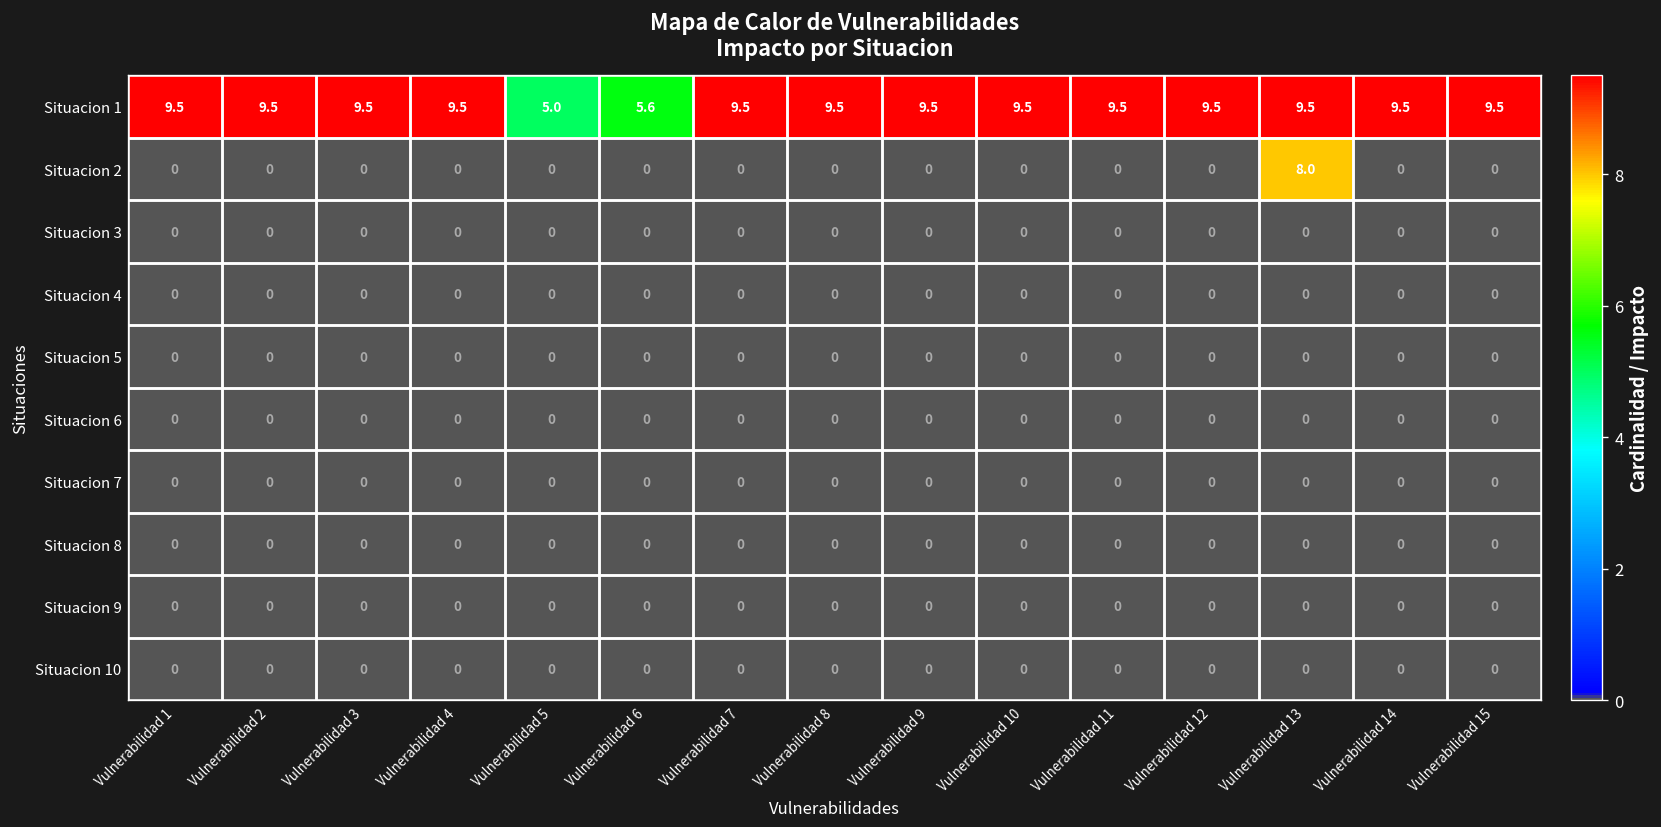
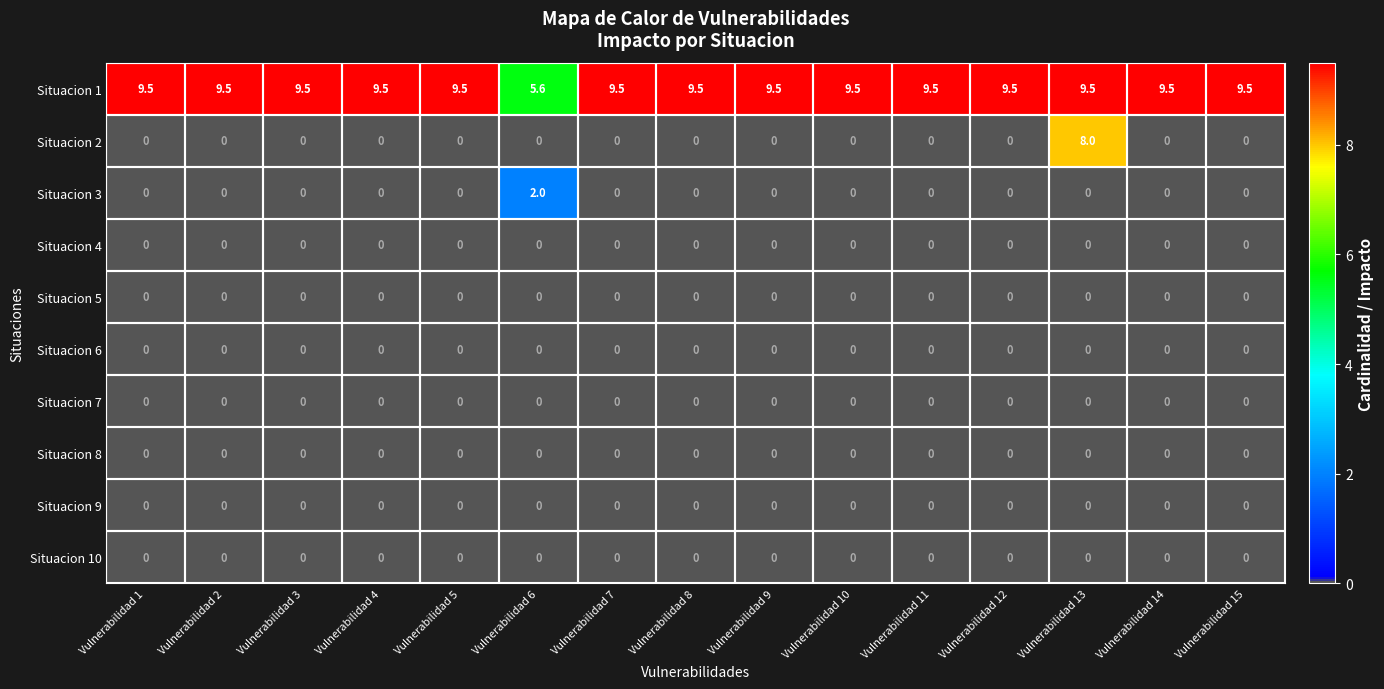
  {
    "Situacion 1": {
      "Vulnerabilidad 1": 9.5,
      "Vulnerabilidad 2": 9.5,
      "Vulnerabilidad 3": 9.5,
      "Vulnerabilidad 4": 9.5,
-     "Vulnerabilidad 5": 5.0,
+     "Vulnerabilidad 5": 9.5,
      "Vulnerabilidad 6": 5.6,
      "Vulnerabilidad 7": 9.5,
      "Vulnerabilidad 8": 9.5,
      "Vulnerabilidad 9": 9.5,
      "Vulnerabilidad 10": 9.5,
      "Vulnerabilidad 11": 9.5,
      "Vulnerabilidad 12": 9.5,
      "Vulnerabilidad 13": 9.5,
      "Vulnerabilidad 14": 9.5,
      "Vulnerabilidad 15": 9.5
    },
    "Situacion 2": {
      "Vulnerabilidad 1": 0,
      "Vulnerabilidad 2": 0,
      "Vulnerabilidad 3": 0,
      "Vulnerabilidad 4": 0,
      "Vulnerabilidad 5": 0,
      "Vulnerabilidad 6": 0,
      "Vulnerabilidad 7": 0,
      "Vulnerabilidad 8": 0,
      "Vulnerabilidad 9": 0,
      "Vulnerabilidad 10": 0,
      "Vulnerabilidad 11": 0,
      "Vulnerabilidad 12": 0,
      "Vulnerabilidad 13": 8.0,
      "Vulnerabilidad 14": 0,
      "Vulnerabilidad 15": 0
    },
    "Situacion 3": {
      "Vulnerabilidad 1": 0,
      "Vulnerabilidad 2": 0,
      "Vulnerabilidad 3": 0,
      "Vulnerabilidad 4": 0,
      "Vulnerabilidad 5": 0,
-     "Vulnerabilidad 6": 0,
+     "Vulnerabilidad 6": 2.0,
      "Vulnerabilidad 7": 0,
      "Vulnerabilidad 8": 0,
      "Vulnerabilidad 9": 0,
      "Vulnerabilidad 10": 0,
      "Vulnerabilidad 11": 0,
      "Vulnerabilidad 12": 0,
      "Vulnerabilidad 13": 0,
      "Vulnerabilidad 14": 0,
      "Vulnerabilidad 15": 0
    },
    "Situacion 4": {
      "Vulnerabilidad 1": 0,
      "Vulnerabilidad 2": 0,
      "Vulnerabilidad 3": 0,
      "Vulnerabilidad 4": 0,
      "Vulnerabilidad 5": 0,
      "Vulnerabilidad 6": 0,
      "Vulnerabilidad 7": 0,
      "Vulnerabilidad 8": 0,
      "Vulnerabilidad 9": 0,
      "Vulnerabilidad 10": 0,
      "Vulnerabilidad 11": 0,
      "Vulnerabilidad 12": 0,
      "Vulnerabilidad 13": 0,
      "Vulnerabilidad 14": 0,
      "Vulnerabilidad 15": 0
    },
    "Situacion 5": {
      "Vulnerabilidad 1": 0,
      "Vulnerabilidad 2": 0,
      "Vulnerabilidad 3": 0,
      "Vulnerabilidad 4": 0,
      "Vulnerabilidad 5": 0,
      "Vulnerabilidad 6": 0,
      "Vulnerabilidad 7": 0,
      "Vulnerabilidad 8": 0,
      "Vulnerabilidad 9": 0,
      "Vulnerabilidad 10": 0,
      "Vulnerabilidad 11": 0,
      "Vulnerabilidad 12": 0,
      "Vulnerabilidad 13": 0,
      "Vulnerabilidad 14": 0,
      "Vulnerabilidad 15": 0
    },
    "Situacion 6": {
      "Vulnerabilidad 1": 0,
      "Vulnerabilidad 2": 0,
      "Vulnerabilidad 3": 0,
      "Vulnerabilidad 4": 0,
      "Vulnerabilidad 5": 0,
      "Vulnerabilidad 6": 0,
      "Vulnerabilidad 7": 0,
      "Vulnerabilidad 8": 0,
      "Vulnerabilidad 9": 0,
      "Vulnerabilidad 10": 0,
      "Vulnerabilidad 11": 0,
      "Vulnerabilidad 12": 0,
      "Vulnerabilidad 13": 0,
      "Vulnerabilidad 14": 0,
      "Vulnerabilidad 15": 0
    },
    "Situacion 7": {
      "Vulnerabilidad 1": 0,
      "Vulnerabilidad 2": 0,
      "Vulnerabilidad 3": 0,
      "Vulnerabilidad 4": 0,
      "Vulnerabilidad 5": 0,
      "Vulnerabilidad 6": 0,
      "Vulnerabilidad 7": 0,
      "Vulnerabilidad 8": 0,
      "Vulnerabilidad 9": 0,
      "Vulnerabilidad 10": 0,
      "Vulnerabilidad 11": 0,
      "Vulnerabilidad 12": 0,
      "Vulnerabilidad 13": 0,
      "Vulnerabilidad 14": 0,
      "Vulnerabilidad 15": 0
    },
    "Situacion 8": {
      "Vulnerabilidad 1": 0,
      "Vulnerabilidad 2": 0,
      "Vulnerabilidad 3": 0,
      "Vulnerabilidad 4": 0,
      "Vulnerabilidad 5": 0,
      "Vulnerabilidad 6": 0,
      "Vulnerabilidad 7": 0,
      "Vulnerabilidad 8": 0,
      "Vulnerabilidad 9": 0,
      "Vulnerabilidad 10": 0,
      "Vulnerabilidad 11": 0,
      "Vulnerabilidad 12": 0,
      "Vulnerabilidad 13": 0,
      "Vulnerabilidad 14": 0,
      "Vulnerabilidad 15": 0
    },
    "Situacion 9": {
      "Vulnerabilidad 1": 0,
      "Vulnerabilidad 2": 0,
      "Vulnerabilidad 3": 0,
      "Vulnerabilidad 4": 0,
      "Vulnerabilidad 5": 0,
      "Vulnerabilidad 6": 0,
      "Vulnerabilidad 7": 0,
      "Vulnerabilidad 8": 0,
      "Vulnerabilidad 9": 0,
      "Vulnerabilidad 10": 0,
      "Vulnerabilidad 11": 0,
      "Vulnerabilidad 12": 0,
      "Vulnerabilidad 13": 0,
      "Vulnerabilidad 14": 0,
      "Vulnerabilidad 15": 0
    },
    "Situacion 10": {
      "Vulnerabilidad 1": 0,
      "Vulnerabilidad 2": 0,
      "Vulnerabilidad 3": 0,
      "Vulnerabilidad 4": 0,
      "Vulnerabilidad 5": 0,
      "Vulnerabilidad 6": 0,
      "Vulnerabilidad 7": 0,
      "Vulnerabilidad 8": 0,
      "Vulnerabilidad 9": 0,
      "Vulnerabilidad 10": 0,
      "Vulnerabilidad 11": 0,
      "Vulnerabilidad 12": 0,
      "Vulnerabilidad 13": 0,
      "Vulnerabilidad 14": 0,
      "Vulnerabilidad 15": 0
    }
  }
